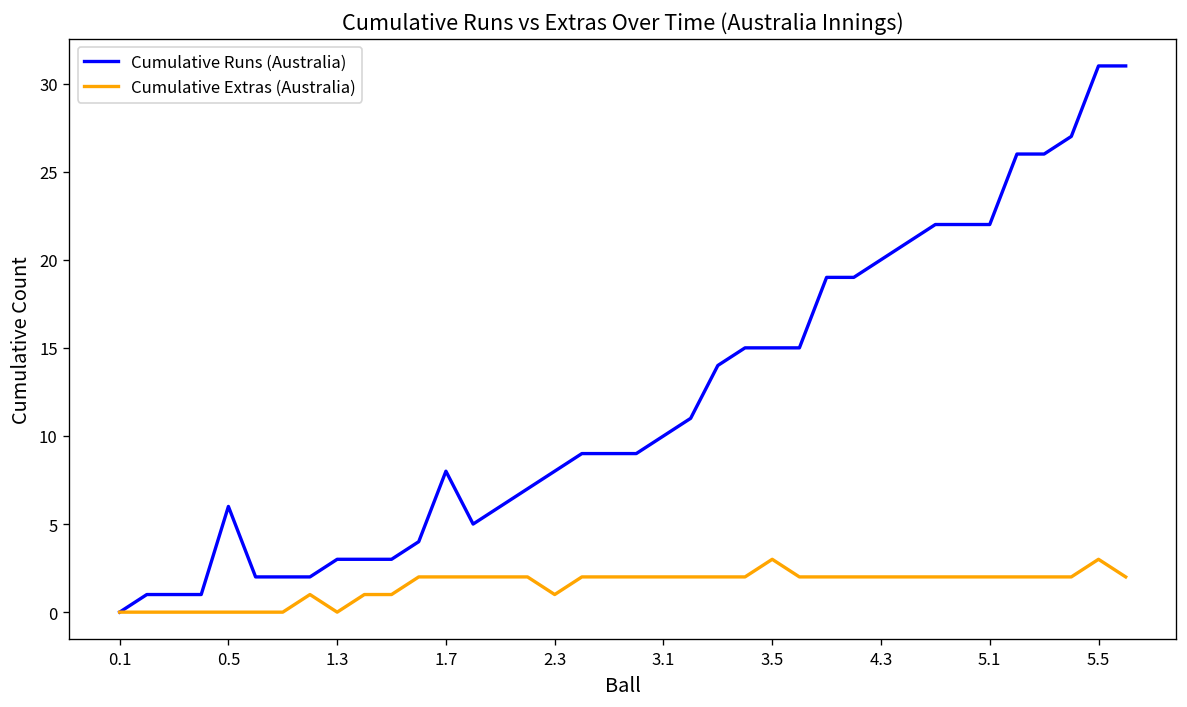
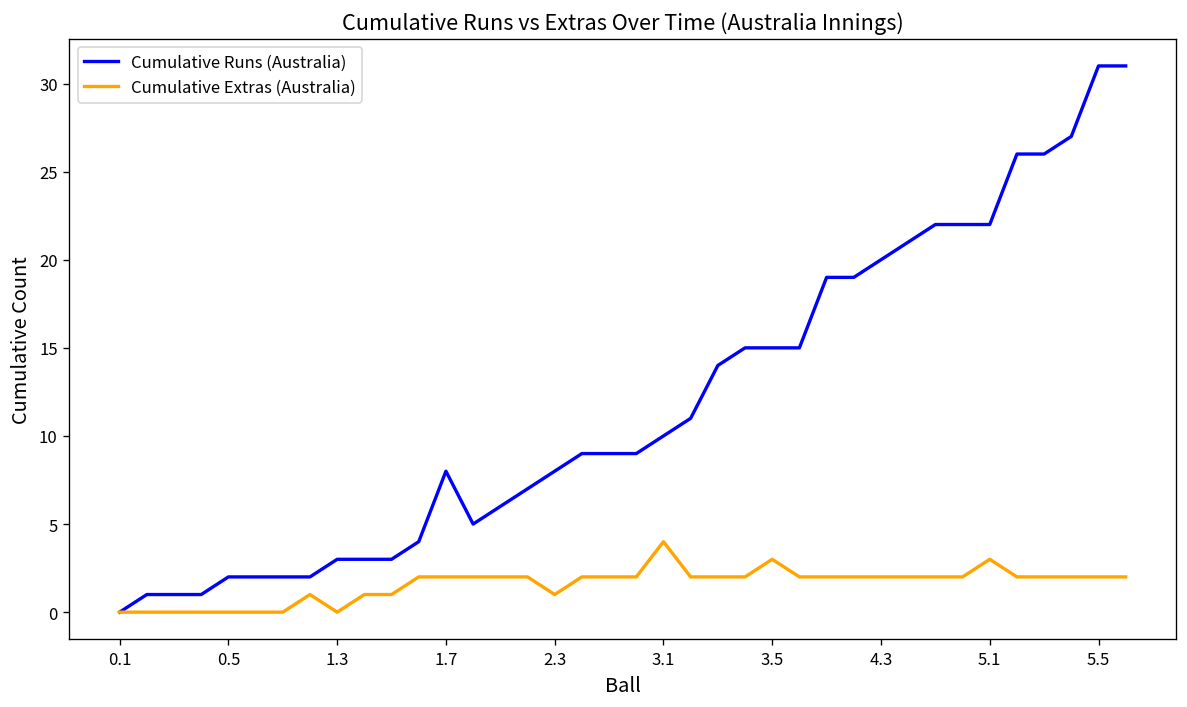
  {
    "Cumulative Runs (Australia)": {
-     "0.5": 6,
+     "0.5": 2,
      "1.3": 3,
      "1.7": 8,
      "2.3": 8,
      "3.1": 10,
      "3.5": 15,
      "4.3": 20,
      "5.1": 22,
      "5.5": 31
    },
    "Cumulative Extras (Australia)": {
      "0.5": 0,
      "1.3": 0,
      "1.7": 2,
      "2.3": 1,
-     "3.1": 2,
+     "3.1": 4,
      "3.5": 3,
      "4.3": 2,
-     "5.1": 2,
-     "5.5": 3
+     "5.1": 3,
+     "5.5": 2
    }
  }
